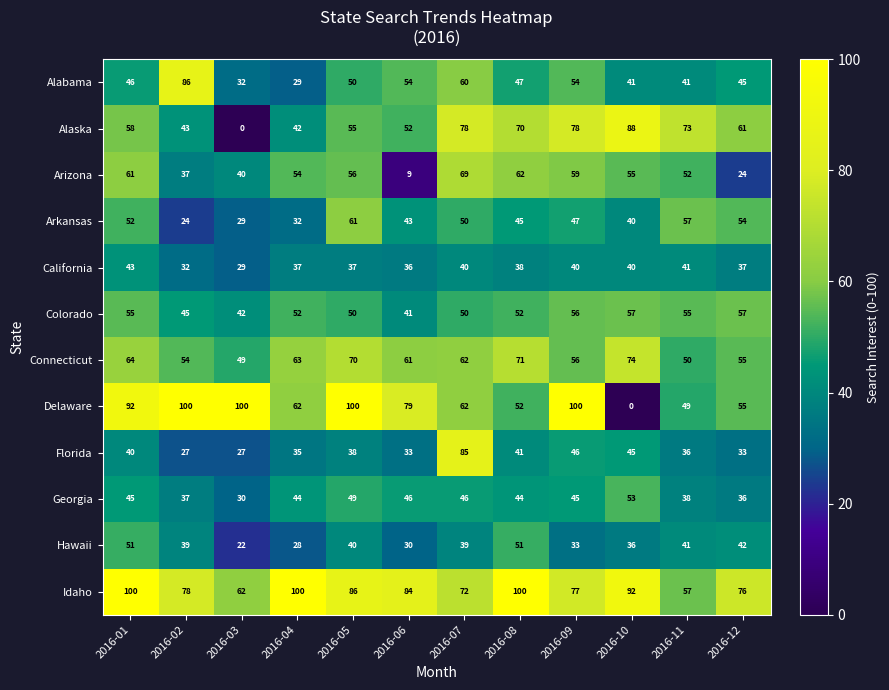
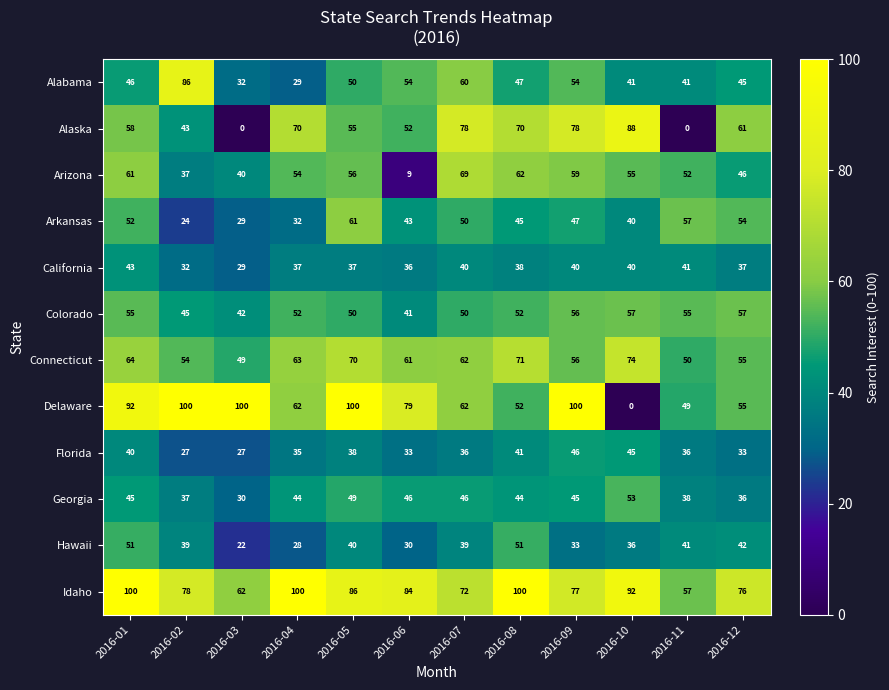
  {
    "Alabama": {
      "2016-01": 46,
      "2016-02": 86,
      "2016-03": 32,
      "2016-04": 29,
      "2016-05": 50,
      "2016-06": 54,
      "2016-07": 60,
      "2016-08": 47,
      "2016-09": 54,
      "2016-10": 41,
      "2016-11": 41,
      "2016-12": 45
    },
    "Alaska": {
      "2016-01": 58,
      "2016-02": 43,
      "2016-03": 0,
-     "2016-04": 42,
+     "2016-04": 70,
      "2016-05": 55,
      "2016-06": 52,
      "2016-07": 78,
      "2016-08": 70,
      "2016-09": 78,
      "2016-10": 88,
-     "2016-11": 73,
+     "2016-11": 0,
      "2016-12": 61
    },
    "Arizona": {
      "2016-01": 61,
      "2016-02": 37,
      "2016-03": 40,
      "2016-04": 54,
      "2016-05": 56,
      "2016-06": 9,
      "2016-07": 69,
      "2016-08": 62,
      "2016-09": 59,
      "2016-10": 55,
      "2016-11": 52,
-     "2016-12": 24
+     "2016-12": 46
    },
    "Arkansas": {
      "2016-01": 52,
      "2016-02": 24,
      "2016-03": 29,
      "2016-04": 32,
      "2016-05": 61,
      "2016-06": 43,
      "2016-07": 50,
      "2016-08": 45,
      "2016-09": 47,
      "2016-10": 40,
      "2016-11": 57,
      "2016-12": 54
    },
    "California": {
      "2016-01": 43,
      "2016-02": 32,
      "2016-03": 29,
      "2016-04": 37,
      "2016-05": 37,
      "2016-06": 36,
      "2016-07": 40,
      "2016-08": 38,
      "2016-09": 40,
      "2016-10": 40,
      "2016-11": 41,
      "2016-12": 37
    },
    "Colorado": {
      "2016-01": 55,
      "2016-02": 45,
      "2016-03": 42,
      "2016-04": 52,
      "2016-05": 50,
      "2016-06": 41,
      "2016-07": 50,
      "2016-08": 52,
      "2016-09": 56,
      "2016-10": 57,
      "2016-11": 55,
      "2016-12": 57
    },
    "Connecticut": {
      "2016-01": 64,
      "2016-02": 54,
      "2016-03": 49,
      "2016-04": 63,
      "2016-05": 70,
      "2016-06": 61,
      "2016-07": 62,
      "2016-08": 71,
      "2016-09": 56,
      "2016-10": 74,
      "2016-11": 50,
      "2016-12": 55
    },
    "Delaware": {
      "2016-01": 92,
      "2016-02": 100,
      "2016-03": 100,
      "2016-04": 62,
      "2016-05": 100,
      "2016-06": 79,
      "2016-07": 62,
      "2016-08": 52,
      "2016-09": 100,
      "2016-10": 0,
      "2016-11": 49,
      "2016-12": 55
    },
    "Florida": {
      "2016-01": 40,
      "2016-02": 27,
      "2016-03": 27,
      "2016-04": 35,
      "2016-05": 38,
      "2016-06": 33,
-     "2016-07": 85,
+     "2016-07": 36,
      "2016-08": 41,
      "2016-09": 46,
      "2016-10": 45,
      "2016-11": 36,
      "2016-12": 33
    },
    "Georgia": {
      "2016-01": 45,
      "2016-02": 37,
      "2016-03": 30,
      "2016-04": 44,
      "2016-05": 49,
      "2016-06": 46,
      "2016-07": 46,
      "2016-08": 44,
      "2016-09": 45,
      "2016-10": 53,
      "2016-11": 38,
      "2016-12": 36
    },
    "Hawaii": {
      "2016-01": 51,
      "2016-02": 39,
      "2016-03": 22,
      "2016-04": 28,
      "2016-05": 40,
      "2016-06": 30,
      "2016-07": 39,
      "2016-08": 51,
      "2016-09": 33,
      "2016-10": 36,
      "2016-11": 41,
      "2016-12": 42
    },
    "Idaho": {
      "2016-01": 100,
      "2016-02": 78,
      "2016-03": 62,
      "2016-04": 100,
      "2016-05": 86,
      "2016-06": 84,
      "2016-07": 72,
      "2016-08": 100,
      "2016-09": 77,
      "2016-10": 92,
      "2016-11": 57,
      "2016-12": 76
    }
  }
